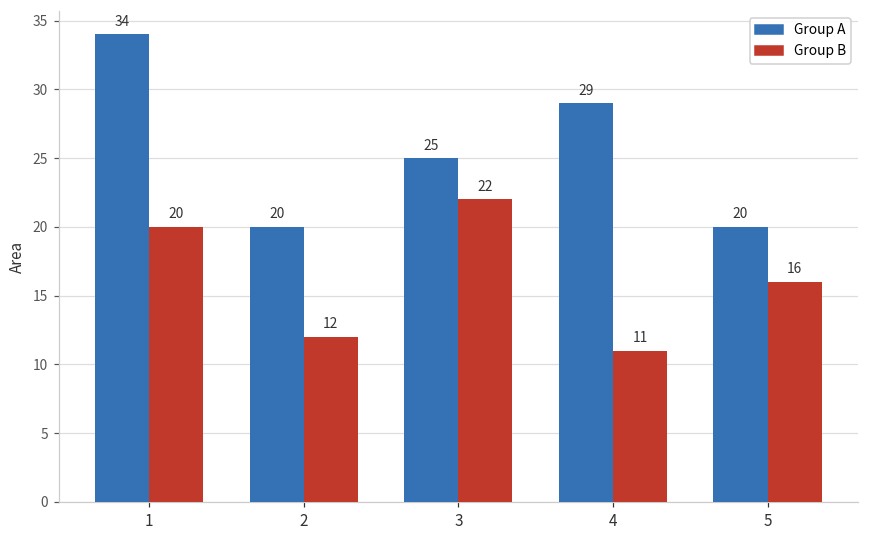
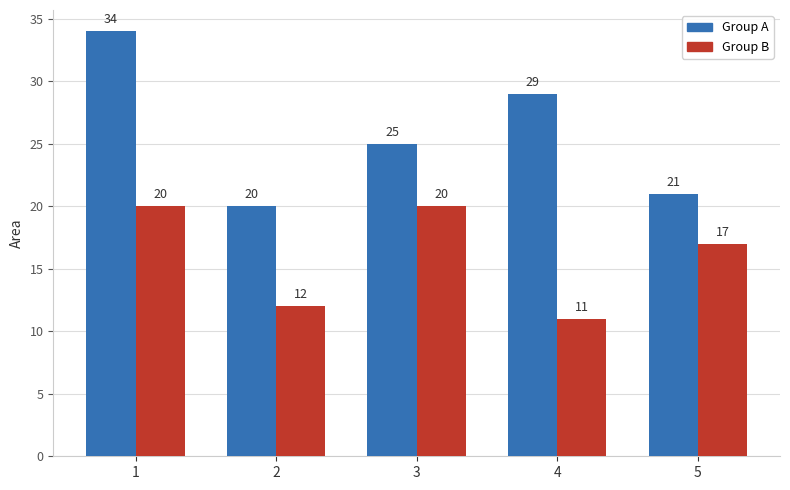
  {
    "Group A": {
      "1": 34,
      "2": 20,
      "3": 25,
      "4": 29,
-     "5": 20
+     "5": 21
    },
    "Group B": {
      "1": 20,
      "2": 12,
-     "3": 22,
+     "3": 20,
      "4": 11,
-     "5": 16
+     "5": 17
    }
  }
